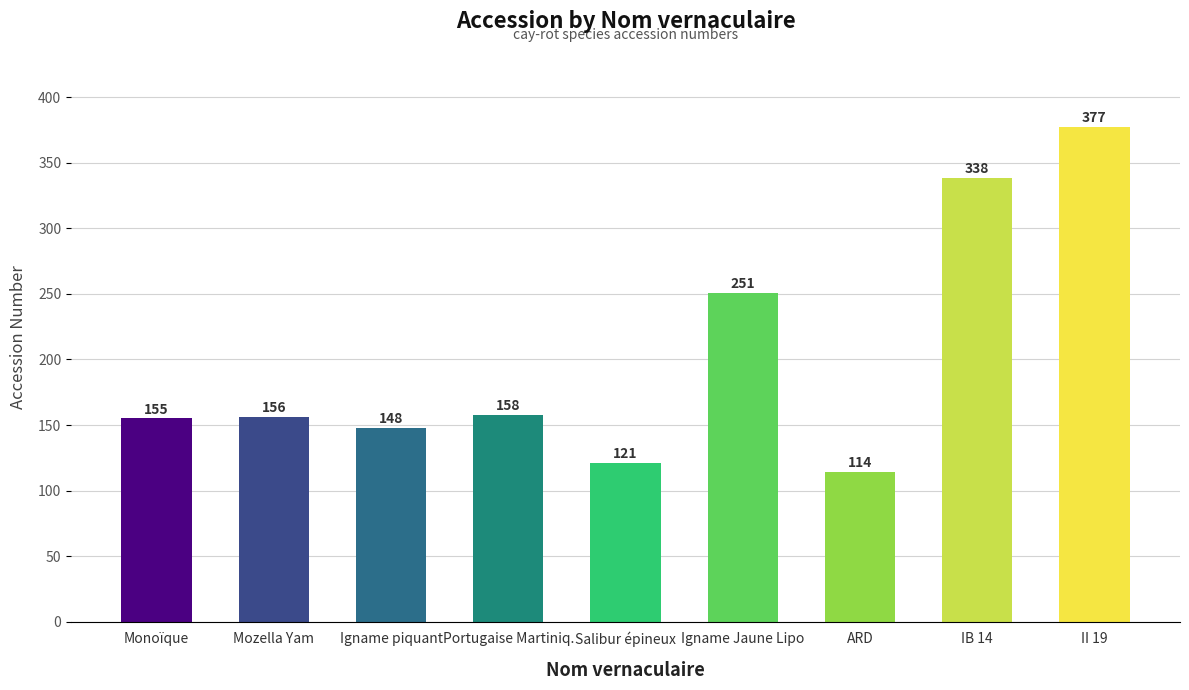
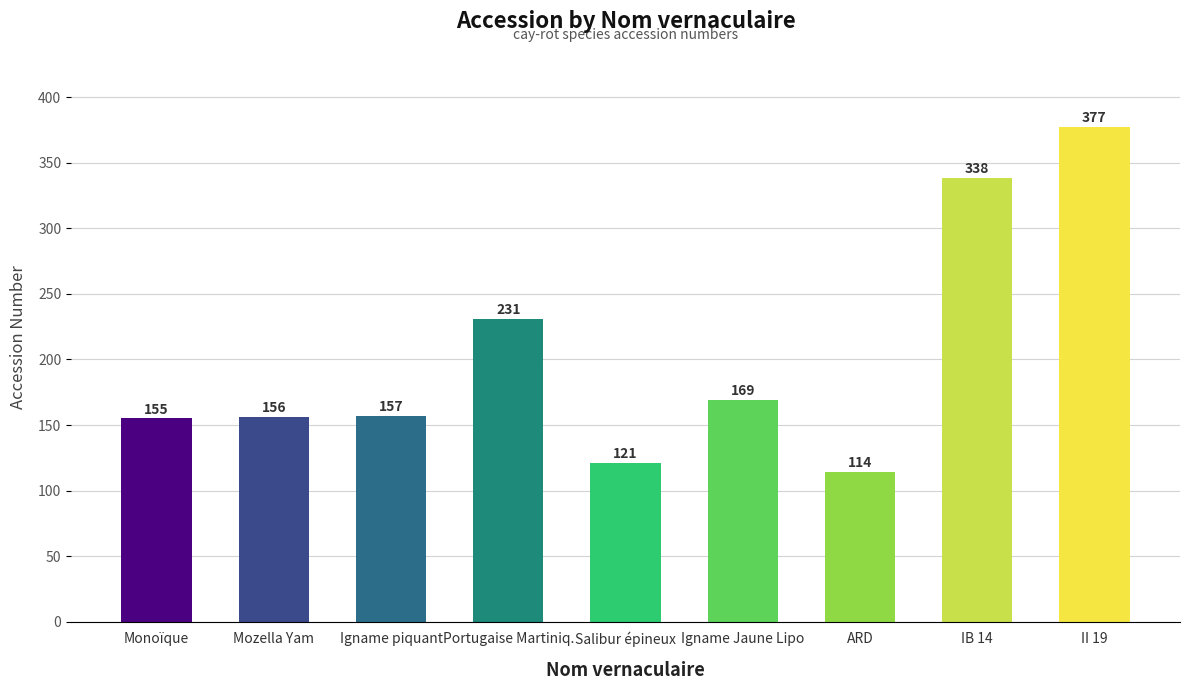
  {
    "Monoïque": 155,
    "Mozella Yam": 156,
-   "Igname piquant": 148,
-   "Portugaise Martiniq.": 158,
+   "Igname piquant": 157,
+   "Portugaise Martiniq.": 231,
    "Salibur épineux": 121,
-   "Igname Jaune Lipo": 251,
+   "Igname Jaune Lipo": 169,
    "ARD": 114,
    "IB 14": 338,
    "II 19": 377
  }
